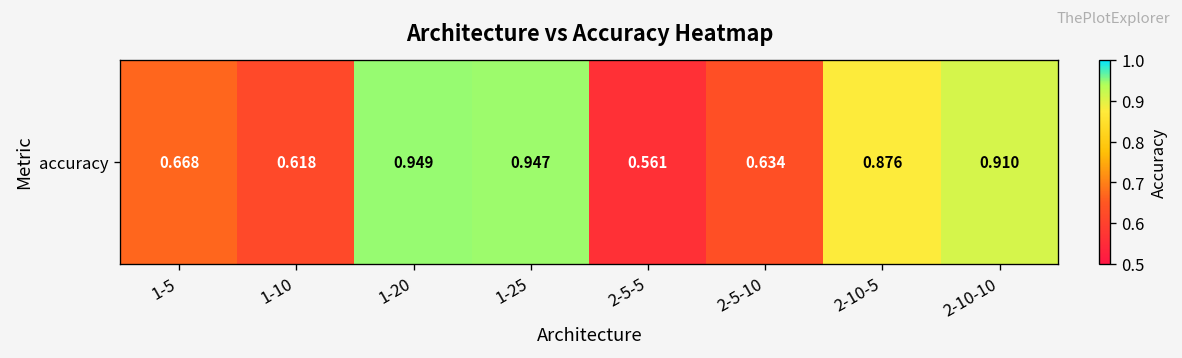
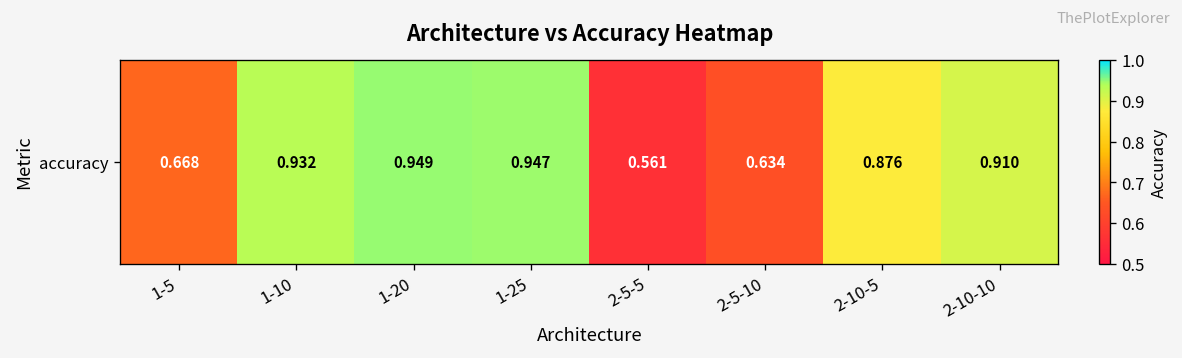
  {
    "accuracy": {
      "1-5": 0.668,
-     "1-10": 0.618,
+     "1-10": 0.932,
      "1-20": 0.949,
      "1-25": 0.947,
      "2-5-5": 0.561,
      "2-5-10": 0.634,
      "2-10-5": 0.876,
      "2-10-10": 0.910
    }
  }
